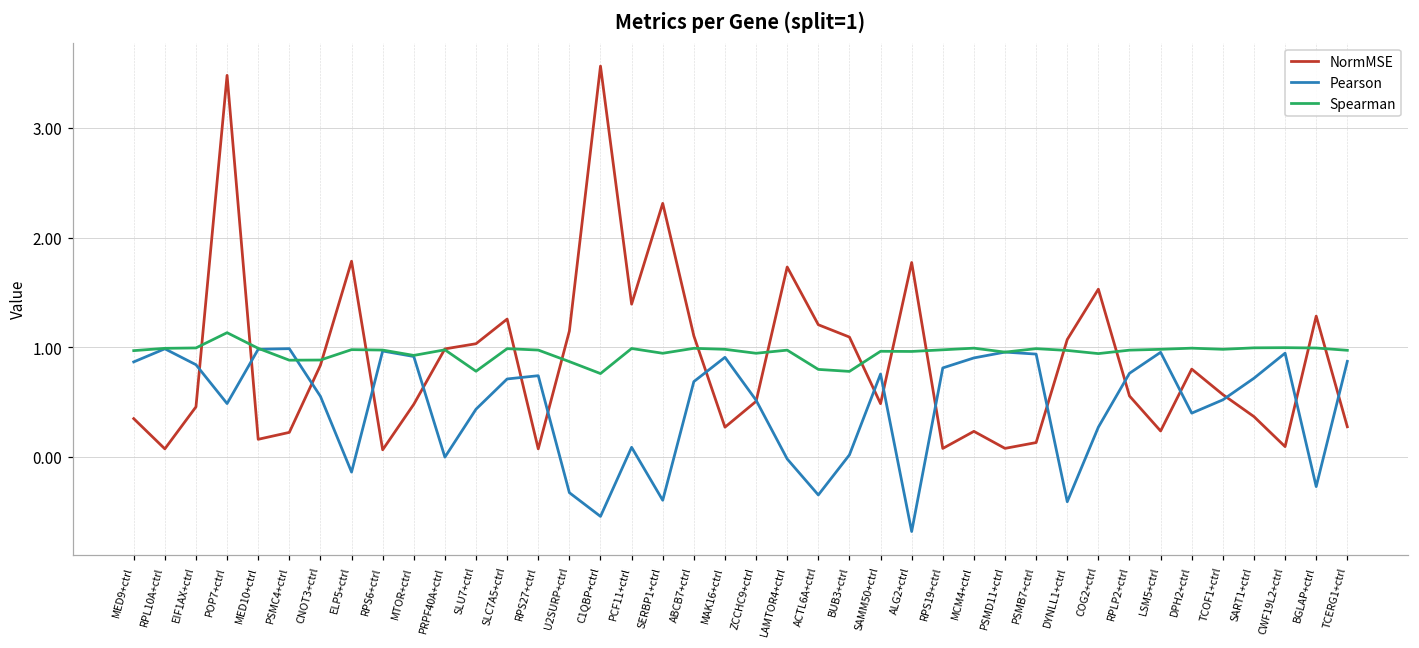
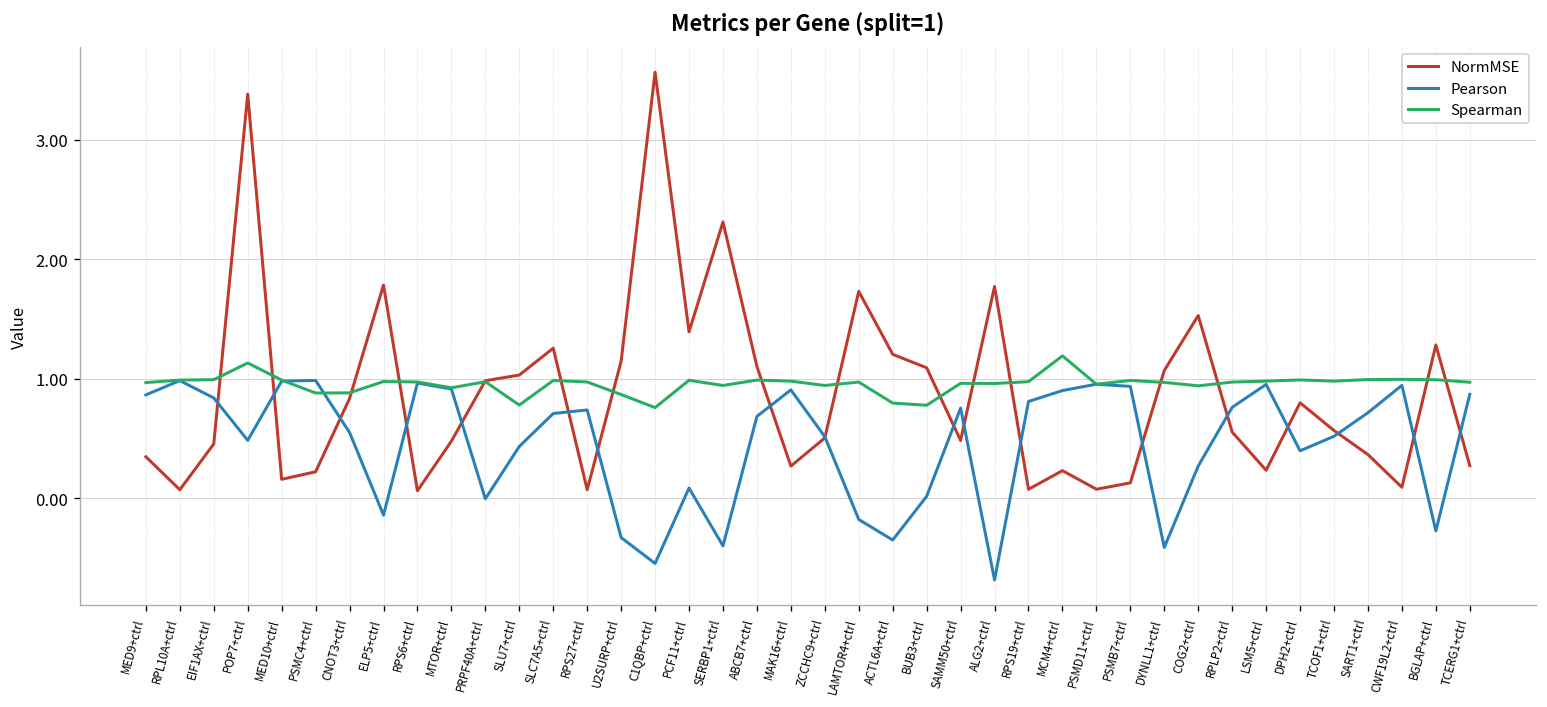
  {
    "NormMSE": {
      "MED9+ctrl": 0.3,
      "RPL10A+ctrl": 0.1,
      "EIF1AX+ctrl": 0.5,
-     "POP7+ctrl": 3.5,
+     "POP7+ctrl": 3.4,
      "MED10+ctrl": 0.2,
      "PSMC4+ctrl": 0.2,
      "CNOT3+ctrl": 0.8,
      "ELP5+ctrl": 1.8,
      "RPS6+ctrl": 0.1,
      "MTOR+ctrl": 0.5,
      "SLU7+ctrl": 1.0,
      "SLC7A5+ctrl": 1.3,
      "RPS27+ctrl": 0.1,
      "U2SURP+ctrl": 1.1,
      "C1QBP+ctrl": 3.6,
      "PCF11+ctrl": 1.4,
      "SERBP1+ctrl": 2.3,
      "ABCB7+ctrl": 1.1,
      "MAK16+ctrl": 0.3,
      "LAMTOR4+ctrl": 1.7,
      "ACTL6A+ctrl": 1.2,
      "BUB3+ctrl": 1.1,
      "SAMM50+ctrl": 0.5,
      "ALG2+ctrl": 1.8,
      "RPS19+ctrl": 0.1,
      "MCM4+ctrl": 0.2,
      "PSMD11+ctrl": 0.1,
      "PSMB7+ctrl": 0.1,
      "DYNLL1+ctrl": 1.1,
      "COG2+ctrl": 1.5,
      "RPLP2+ctrl": 0.6,
      "LSM5+ctrl": 0.2,
      "DPH2+ctrl": 0.8,
      "TCOF1+ctrl": 0.6,
      "SART1+ctrl": 0.4,
      "CWF19L2+ctrl": 0.1,
      "BGLAP+ctrl": 1.3,
      "TCERG1+ctrl": 0.3
    },
    "Pearson": {
      "MED9+ctrl": 0.9,
      "EIF1AX+ctrl": 0.8,
      "POP7+ctrl": 0.5,
      "PSMC4+ctrl": 1.0,
      "CNOT3+ctrl": 0.6,
      "ELP5+ctrl": -0.1,
      "PRPF40A+ctrl": 0.0,
      "SLU7+ctrl": 0.4,
      "SLC7A5+ctrl": 0.7,
      "RPS27+ctrl": 0.7,
      "U2SURP+ctrl": -0.3,
      "C1QBP+ctrl": -0.5,
      "PCF11+ctrl": 0.1,
      "SERBP1+ctrl": -0.4,
      "ABCB7+ctrl": 0.7,
      "MAK16+ctrl": 0.9,
-     "LAMTOR4+ctrl": 0.0,
+     "LAMTOR4+ctrl": -0.2,
      "ACTL6A+ctrl": -0.3,
      "BUB3+ctrl": 0.0,
      "SAMM50+ctrl": 0.8,
      "ALG2+ctrl": -0.7,
      "RPS19+ctrl": 0.8,
      "MCM4+ctrl": 0.9,
      "PSMB7+ctrl": 0.9,
      "DYNLL1+ctrl": -0.4,
      "COG2+ctrl": 0.3,
      "RPLP2+ctrl": 0.8,
      "LSM5+ctrl": 1.0,
      "DPH2+ctrl": 0.4,
      "TCOF1+ctrl": 0.5,
      "SART1+ctrl": 0.7,
      "CWF19L2+ctrl": 0.9,
      "BGLAP+ctrl": -0.3,
      "TCERG1+ctrl": 0.9
    },
    "Spearman": {
      "MED9+ctrl": 1.0,
      "EIF1AX+ctrl": 1.0,
      "POP7+ctrl": 1.1,
      "PSMC4+ctrl": 0.9,
      "CNOT3+ctrl": 0.9,
      "ELP5+ctrl": 1.0,
      "SLU7+ctrl": 0.8,
      "SLC7A5+ctrl": 1.0,
      "RPS27+ctrl": 1.0,
      "U2SURP+ctrl": 0.9,
      "C1QBP+ctrl": 0.8,
      "PCF11+ctrl": 1.0,
      "SERBP1+ctrl": 0.9,
      "ABCB7+ctrl": 1.0,
      "MAK16+ctrl": 1.0,
      "ZCCHC9+ctrl": 0.9,
      "LAMTOR4+ctrl": 1.0,
      "ACTL6A+ctrl": 0.8,
      "BUB3+ctrl": 0.8,
      "SAMM50+ctrl": 1.0,
      "ALG2+ctrl": 1.0,
      "RPS19+ctrl": 1.0,
-     "MCM4+ctrl": 1.0,
+     "MCM4+ctrl": 1.2,
      "PSMB7+ctrl": 1.0,
      "DYNLL1+ctrl": 1.0,
      "COG2+ctrl": 0.9,
      "RPLP2+ctrl": 1.0,
      "LSM5+ctrl": 1.0,
      "DPH2+ctrl": 1.0,
      "TCOF1+ctrl": 1.0,
      "SART1+ctrl": 1.0,
      "CWF19L2+ctrl": 1.0,
      "BGLAP+ctrl": 1.0,
      "TCERG1+ctrl": 1.0
    }
  }
